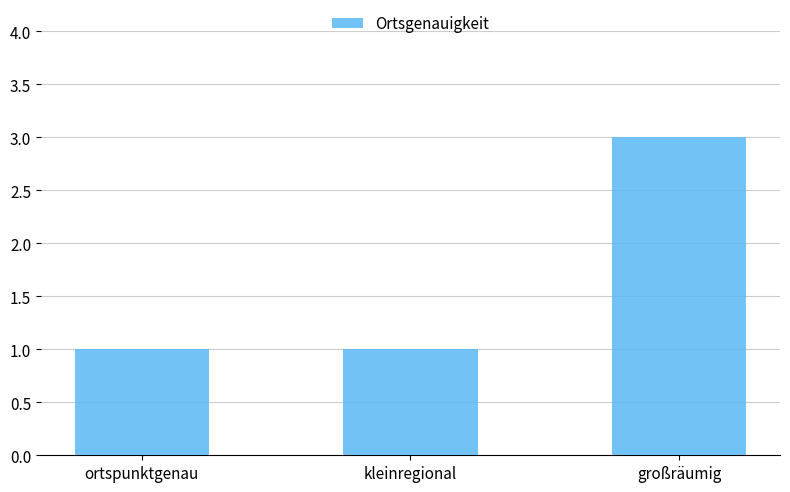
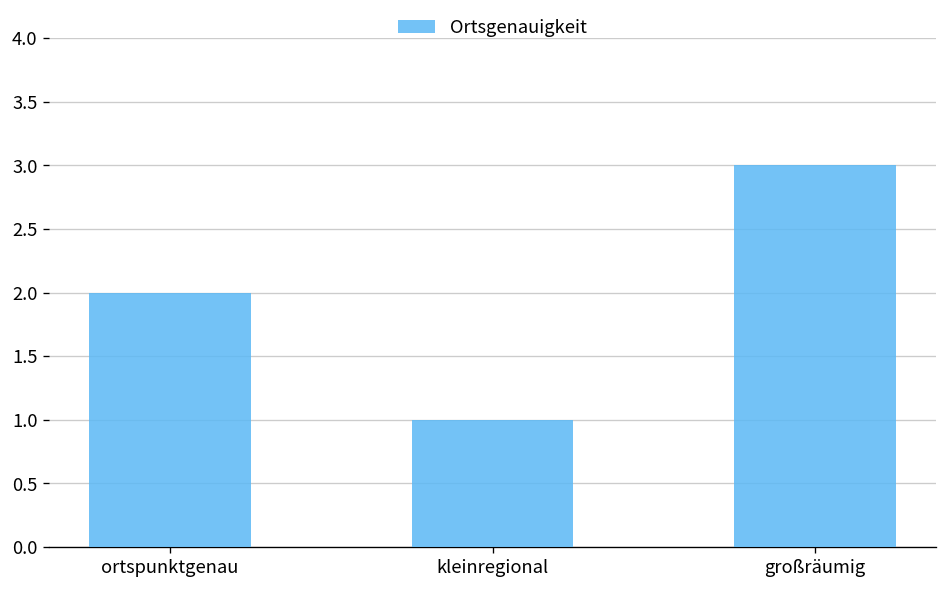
  {
-   "ortspunktgenau": 1,
+   "ortspunktgenau": 2,
    "kleinregional": 1,
    "großräumig": 3
  }
